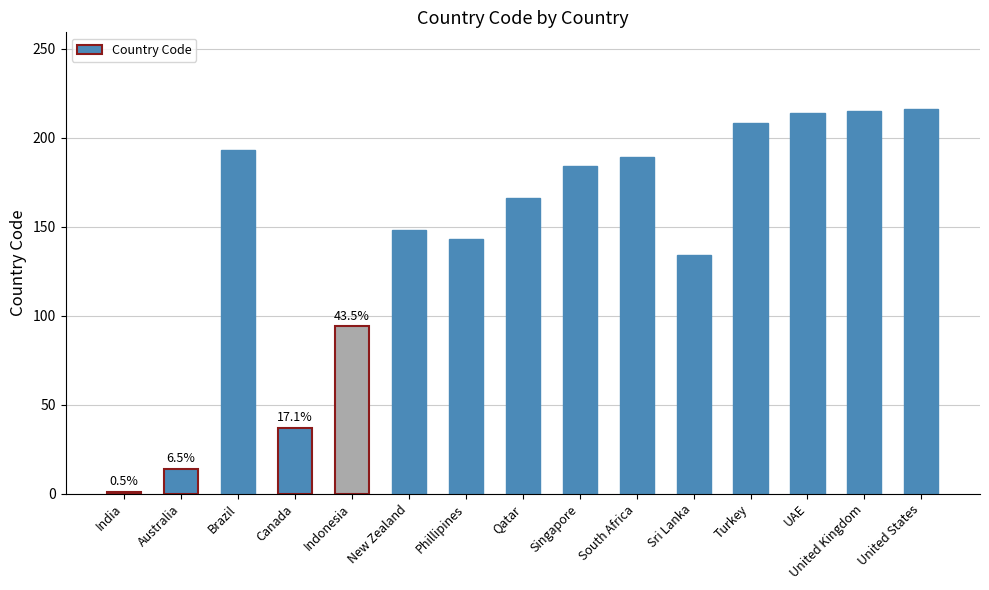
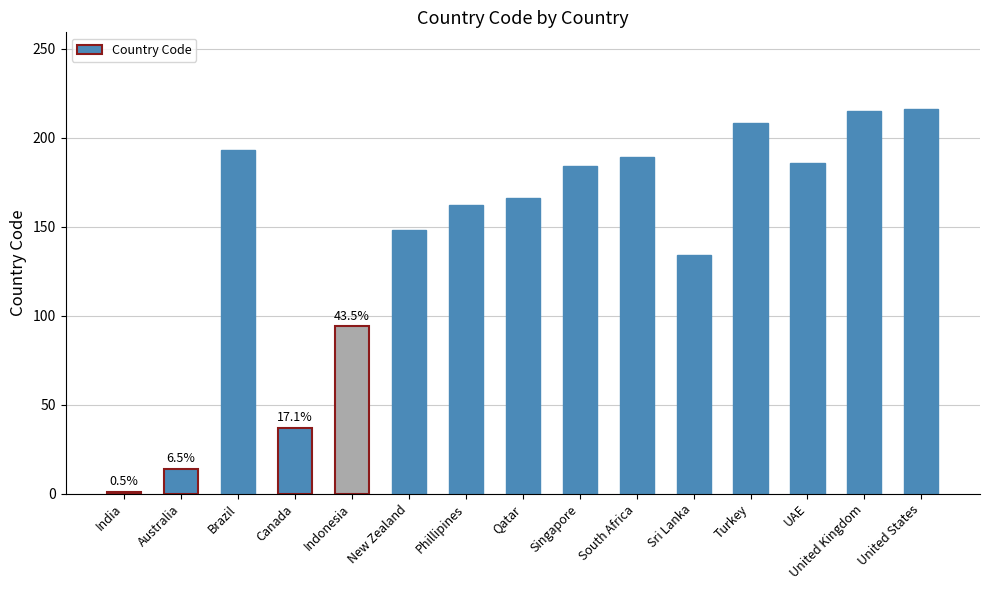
  {
    "Brazil": 193,
    "New Zealand": 148,
-   "Phillipines": 143,
+   "Phillipines": 162,
    "Qatar": 166,
    "Singapore": 184,
    "South Africa": 189,
    "Sri Lanka": 134,
    "Turkey": 208,
-   "UAE": 214,
+   "UAE": 186,
    "United Kingdom": 215,
    "United States": 216
  }
